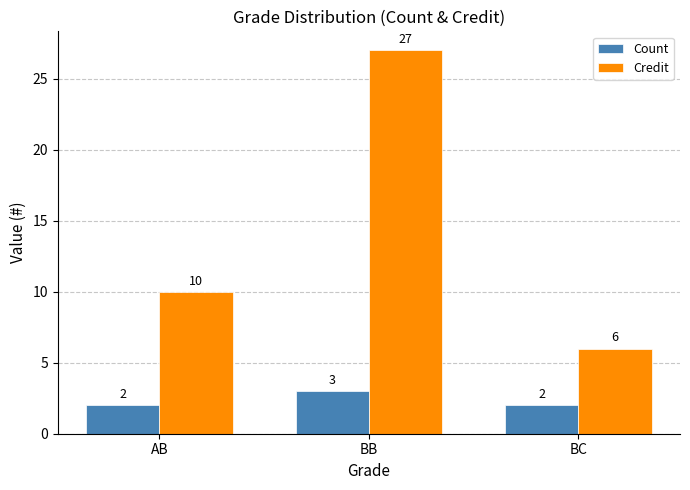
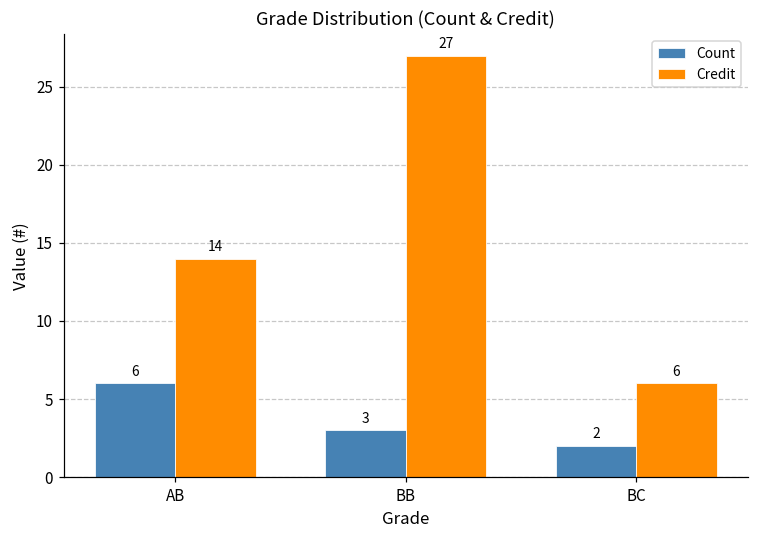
  {
    "Count": {
-     "AB": 2,
+     "AB": 6,
      "BB": 3,
      "BC": 2
    },
    "Credit": {
-     "AB": 10,
+     "AB": 14,
      "BB": 27,
      "BC": 6
    }
  }
